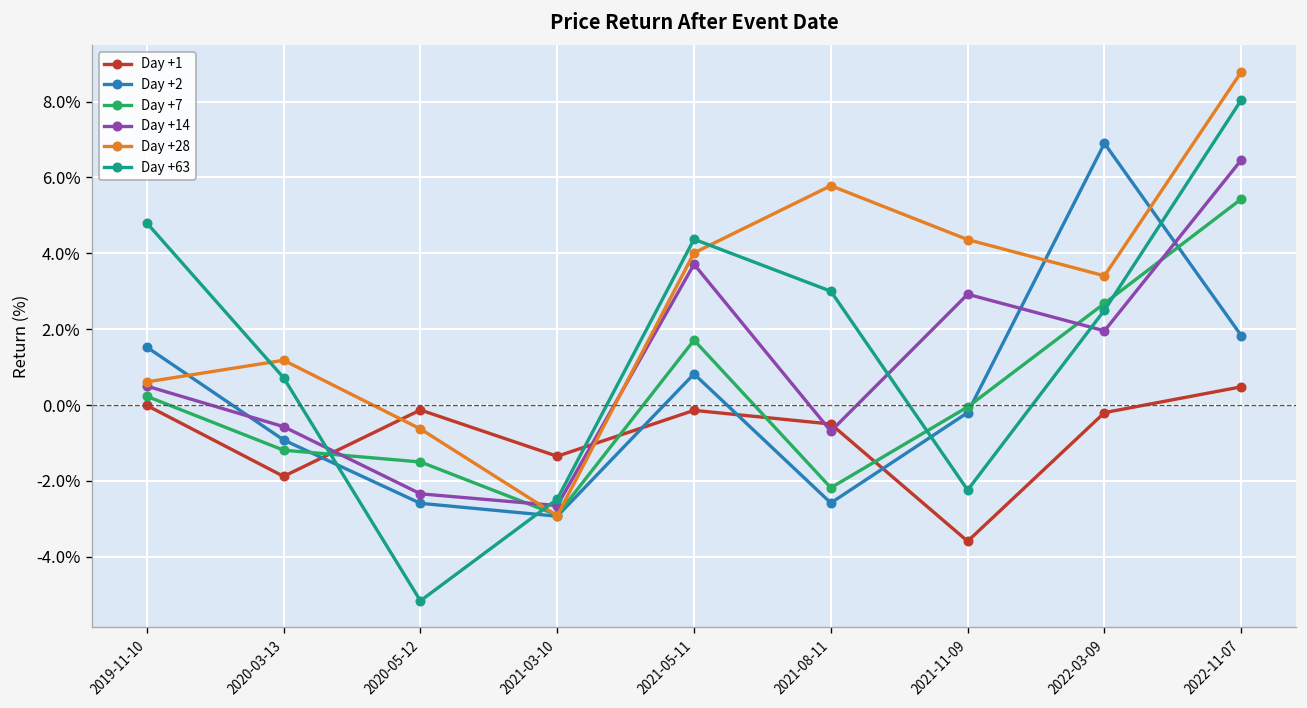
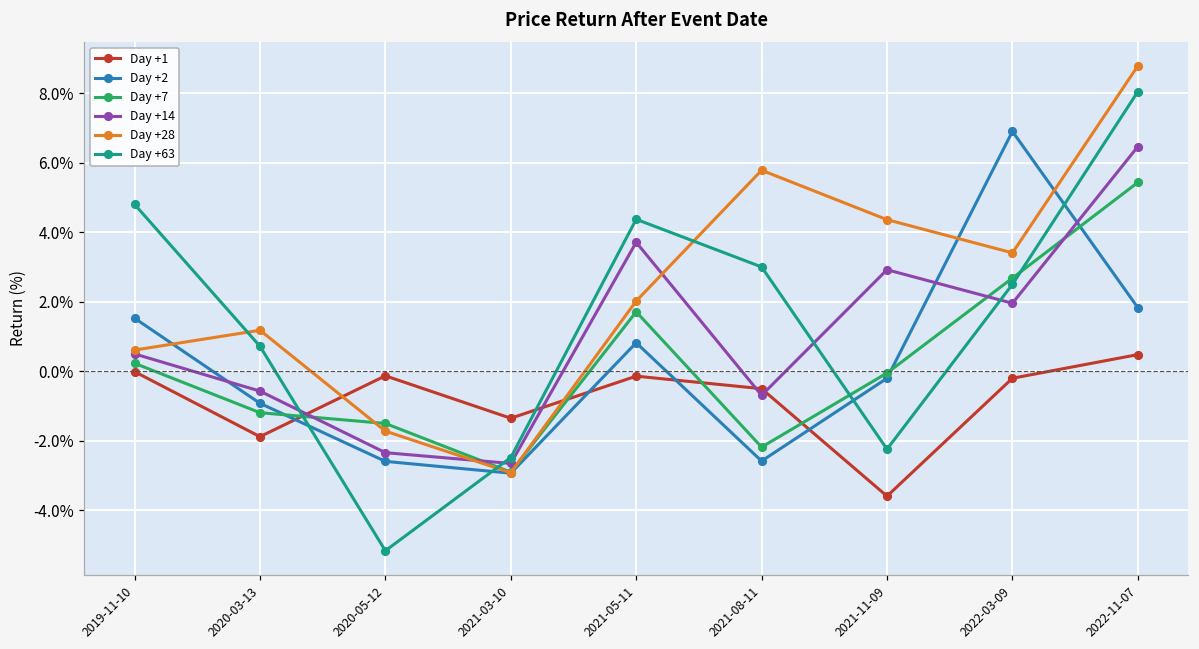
  {
    "Day +1": {
      "2019-11-10": "0.0%",
      "2020-03-13": "-1.9%",
      "2020-05-12": "-0.1%",
      "2021-03-10": "-1.4%",
      "2021-05-11": "-0.1%",
      "2021-08-11": "-0.5%",
      "2021-11-09": "-3.6%",
      "2022-03-09": "-0.2%",
      "2022-11-07": "0.5%"
    },
    "Day +2": {
      "2019-11-10": "1.5%",
      "2020-03-13": "-0.9%",
      "2020-05-12": "-2.6%",
      "2021-05-11": "0.8%",
      "2021-08-11": "-2.6%",
      "2021-11-09": "-0.2%",
      "2022-03-09": "6.9%",
      "2022-11-07": "1.8%"
    },
    "Day +14": {
      "2019-11-10": "0.5%",
      "2020-03-13": "-0.6%",
      "2020-05-12": "-2.3%",
      "2021-03-10": "-2.6%",
      "2021-05-11": "3.7%",
      "2021-08-11": "-0.7%",
      "2021-11-09": "2.9%",
      "2022-03-09": "2.0%",
      "2022-11-07": "6.5%"
    },
    "Day +28": {
      "2019-11-10": "0.6%",
      "2020-03-13": "1.2%",
-     "2020-05-12": "-0.6%",
-     "2021-05-11": "4.0%",
+     "2020-05-12": "-1.7%",
+     "2021-05-11": "2.0%",
      "2021-08-11": "5.8%",
      "2021-11-09": "4.4%",
      "2022-03-09": "3.4%",
      "2022-11-07": "8.8%"
    }
  }
